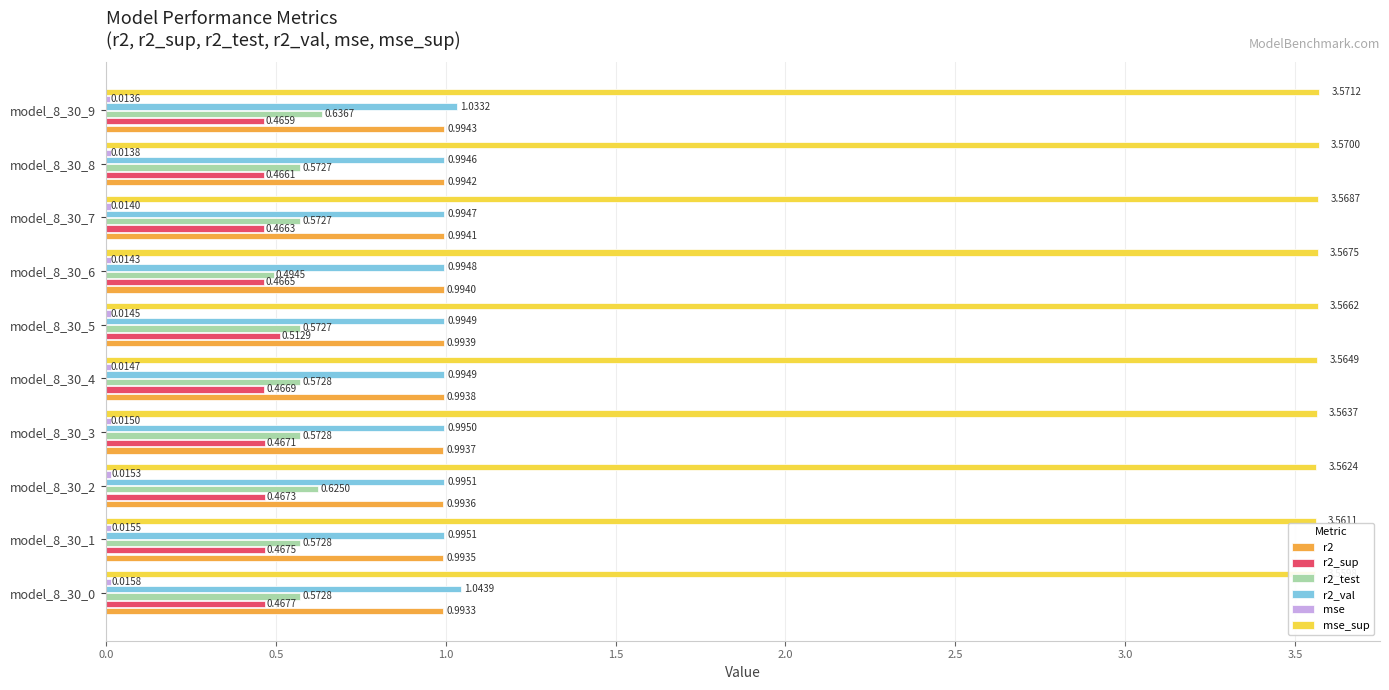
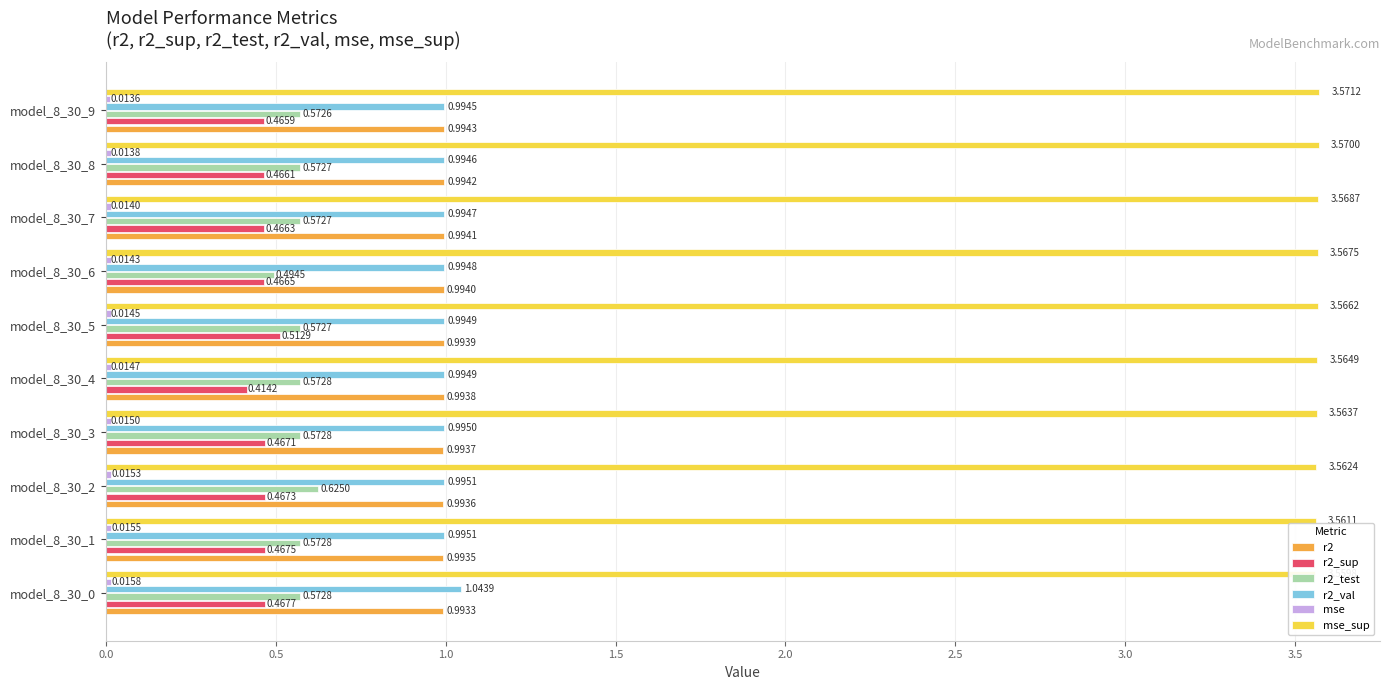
  {
    "r2_sup": {
      "model_8_30_9": 0.4659,
      "model_8_30_8": 0.4661,
      "model_8_30_7": 0.4663,
      "model_8_30_5": 0.5129,
-     "model_8_30_4": 0.4669,
+     "model_8_30_4": 0.4142,
      "model_8_30_3": 0.4671,
      "model_8_30_2": 0.4673,
      "model_8_30_1": 0.4675,
      "model_8_30_0": 0.4677
    },
    "r2_test": {
-     "model_8_30_9": 0.6367,
+     "model_8_30_9": 0.5726,
      "model_8_30_8": 0.5727,
      "model_8_30_7": 0.5727,
      "model_8_30_5": 0.5727,
      "model_8_30_4": 0.5728,
      "model_8_30_3": 0.5728,
      "model_8_30_2": 0.6250,
      "model_8_30_1": 0.5728,
      "model_8_30_0": 0.5728
    },
    "r2_val": {
-     "model_8_30_9": 1.0332,
+     "model_8_30_9": 0.9945,
      "model_8_30_8": 0.9946,
      "model_8_30_7": 0.9947,
      "model_8_30_6": 0.9948,
      "model_8_30_5": 0.9949,
      "model_8_30_4": 0.9949,
      "model_8_30_3": 0.9950,
      "model_8_30_2": 0.9951,
      "model_8_30_1": 0.9951,
      "model_8_30_0": 1.0439
    },
    "mse": {
      "model_8_30_9": 0.0136,
      "model_8_30_8": 0.0138,
      "model_8_30_7": 0.0140,
      "model_8_30_6": 0.0143,
      "model_8_30_5": 0.0145,
      "model_8_30_4": 0.0147,
      "model_8_30_3": 0.0150,
      "model_8_30_2": 0.0153,
      "model_8_30_1": 0.0155,
      "model_8_30_0": 0.0158
    }
  }
